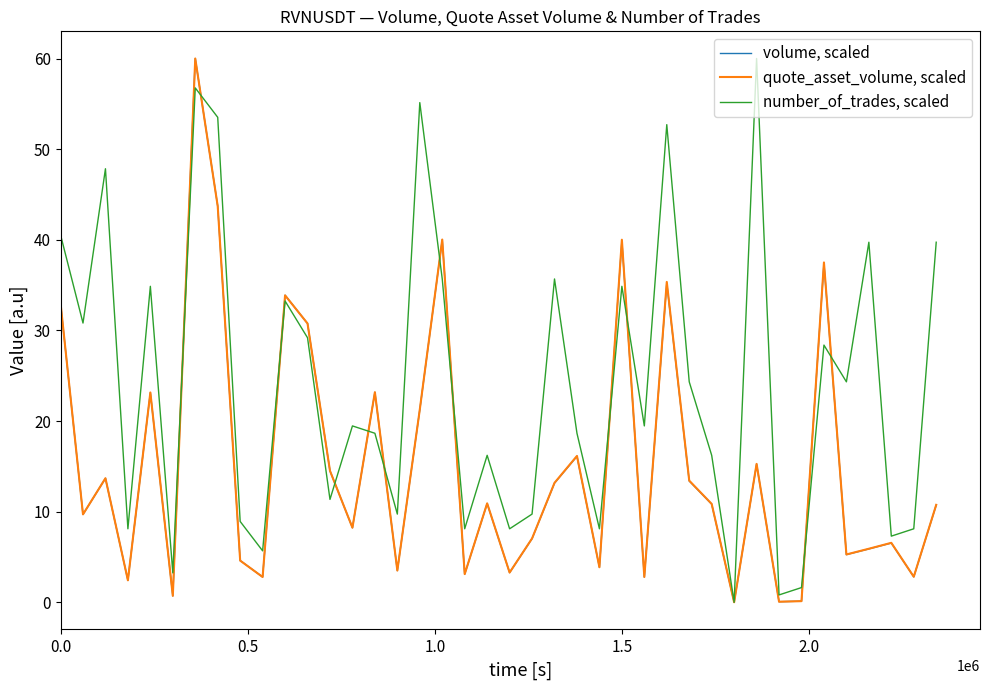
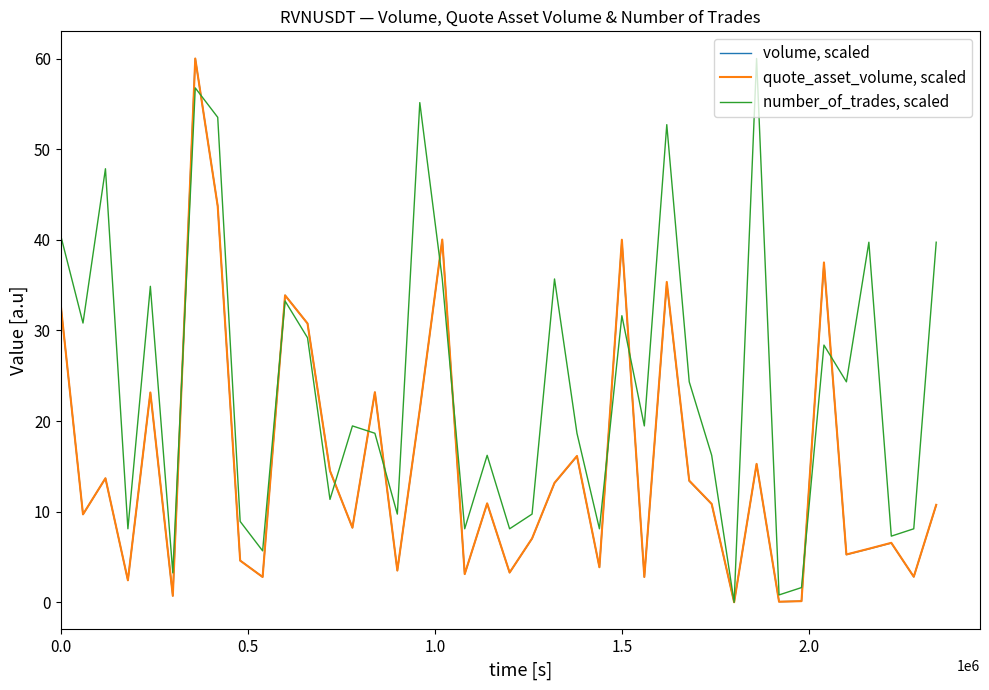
  {
    "number_of_trades, scaled": {
      "0.0": 41,
-     "1.5": 35
+     "1.5": 32
    }
  }
